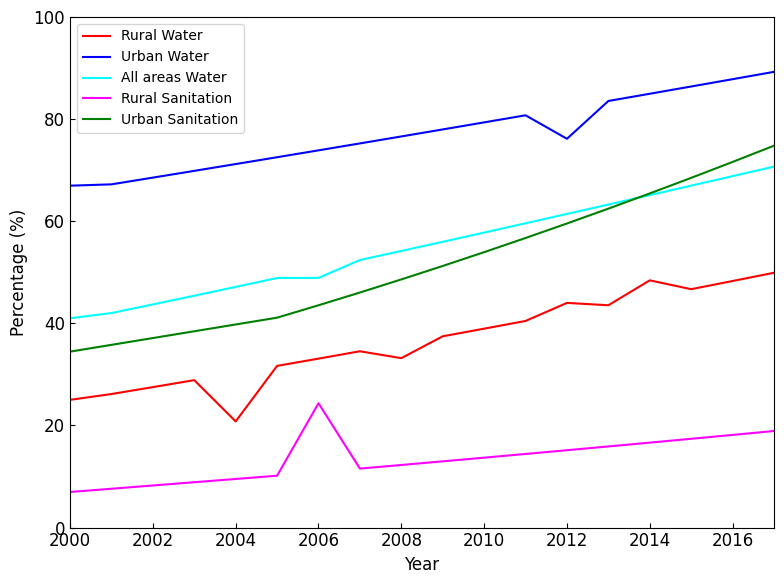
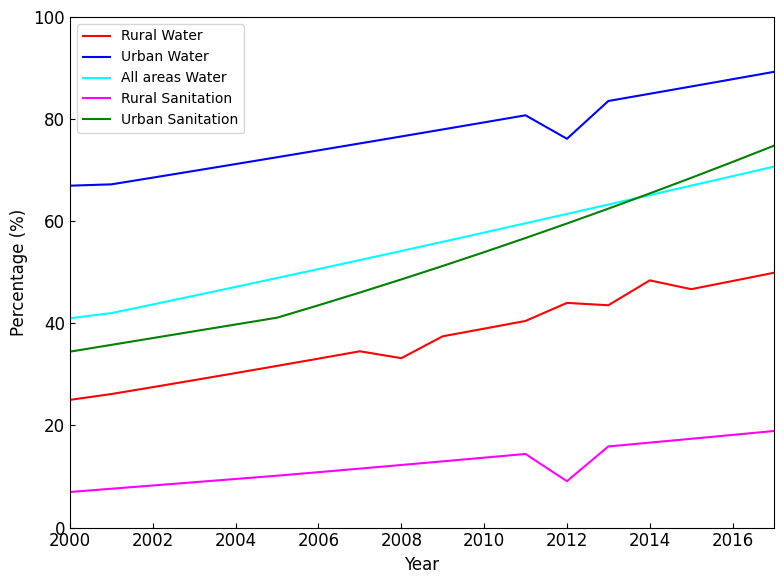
  {
    "Rural Water": {
      "2000": 25,
      "2002": 28,
-     "2004": 21,
+     "2004": 30,
      "2006": 33,
      "2008": 33,
      "2010": 39,
      "2012": 44,
      "2014": 48,
      "2016": 48
    },
    "Urban Water": {
      "2000": 67,
      "2002": 69,
      "2004": 71,
      "2006": 74,
      "2008": 77,
      "2010": 79,
      "2012": 76,
      "2014": 85,
      "2016": 88
    },
    "All areas Water": {
      "2000": 41,
      "2002": 44,
      "2004": 47,
-     "2006": 49,
+     "2006": 51,
      "2008": 54,
      "2010": 58,
      "2012": 61,
      "2016": 69
    },
    "Rural Sanitation": {
      "2000": 7,
      "2002": 8,
      "2004": 10,
-     "2006": 24,
+     "2006": 11,
      "2008": 12,
      "2010": 14,
-     "2012": 15,
+     "2012": 9,
      "2014": 17,
      "2016": 18
    },
    "Urban Sanitation": {
      "2000": 34,
      "2002": 37,
      "2004": 40,
      "2006": 44,
      "2008": 49,
      "2010": 54,
      "2012": 60,
      "2016": 72
    }
  }
